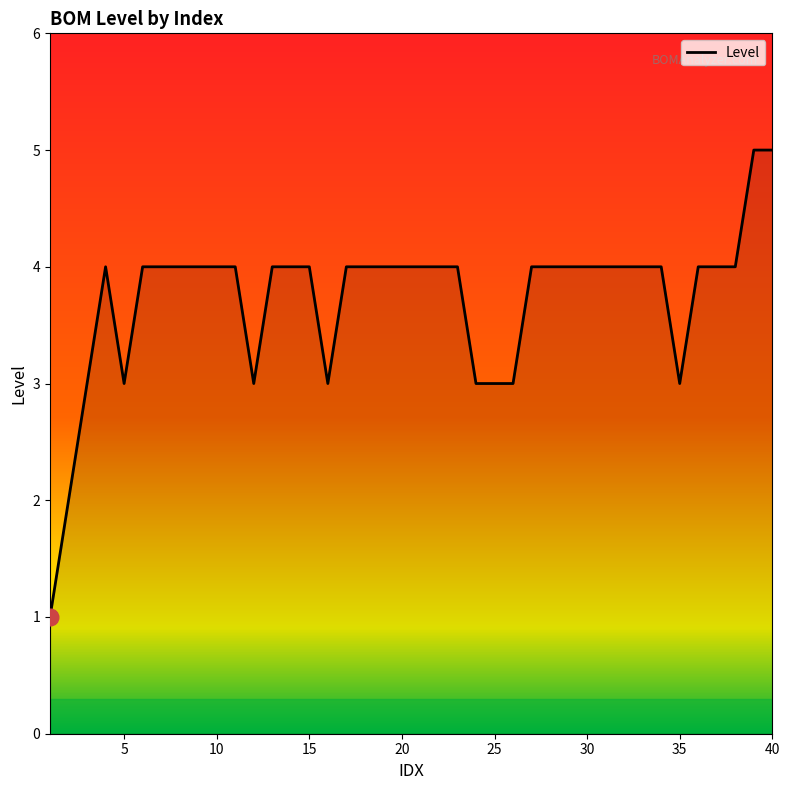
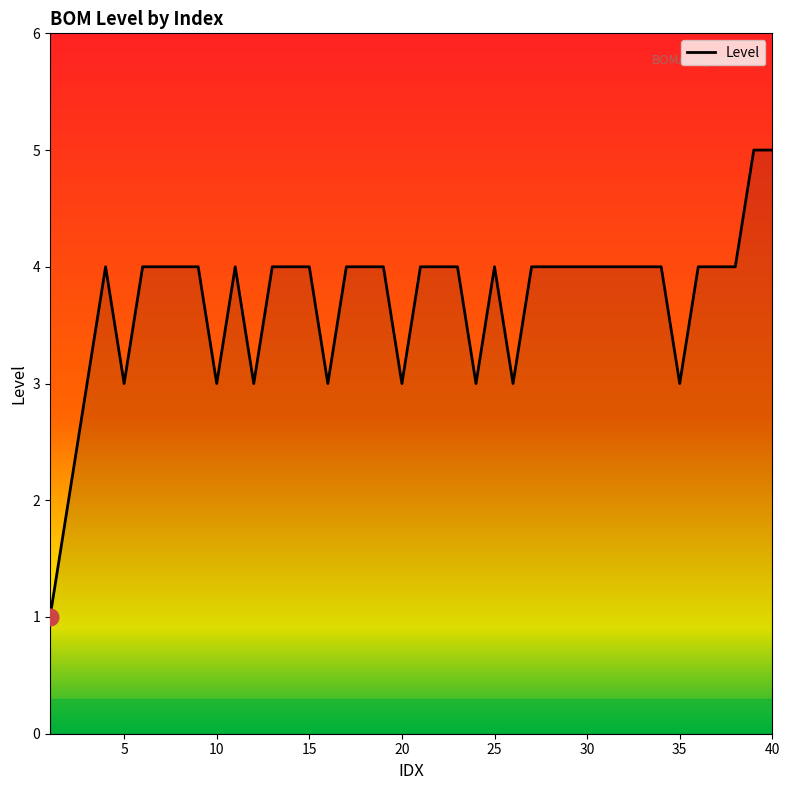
  {
    "Level": {
      "5": 3,
-     "10": 4,
+     "10": 3,
      "15": 4,
-     "20": 4,
-     "25": 3,
+     "20": 3,
+     "25": 4,
      "30": 4,
      "35": 3,
      "40": 5
    }
  }
